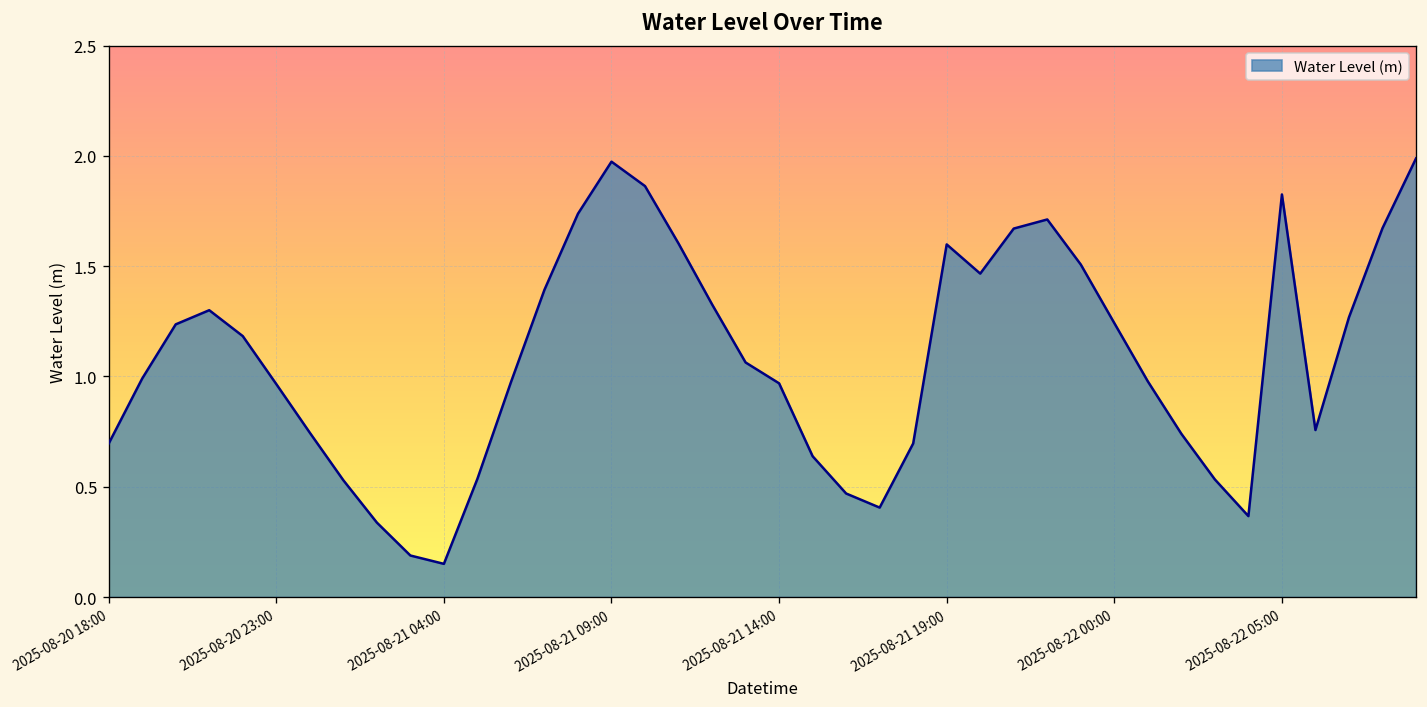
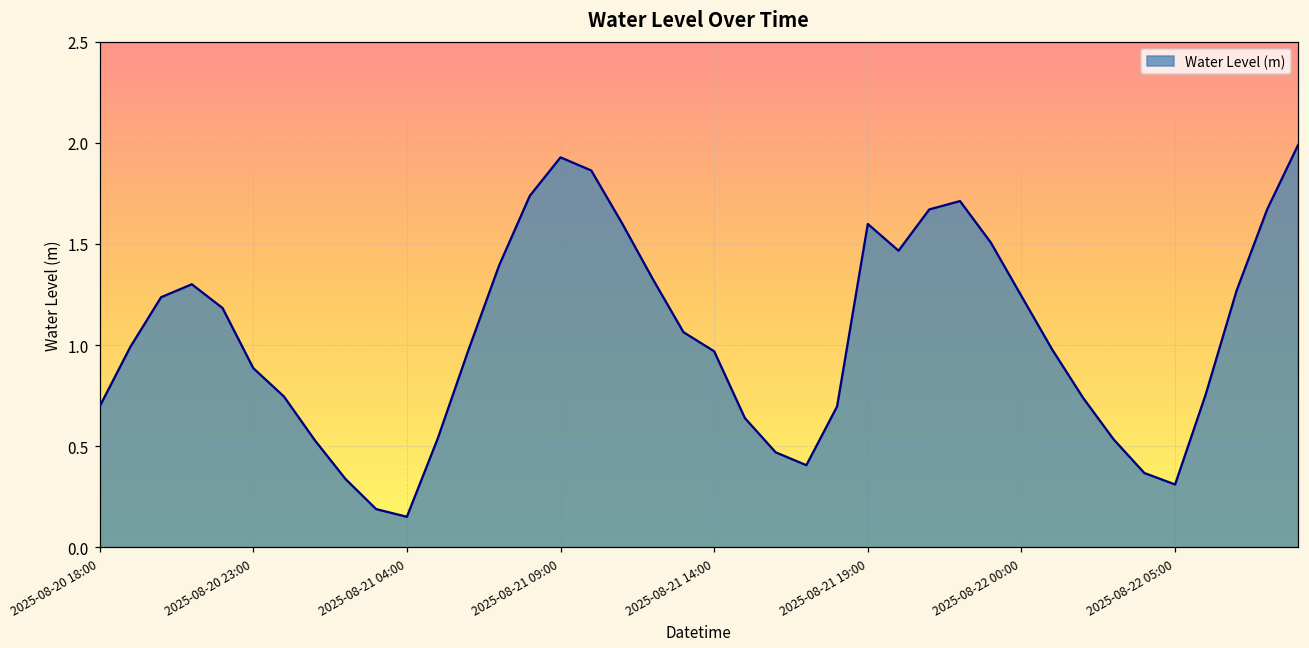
  {
    "2025-08-20 18:00": 0.70,
-   "2025-08-20 23:00": 0.97,
+   "2025-08-20 23:00": 0.89,
    "2025-08-21 04:00": 0.15,
-   "2025-08-21 09:00": 1.97,
+   "2025-08-21 09:00": 1.93,
    "2025-08-21 14:00": 0.97,
    "2025-08-21 19:00": 1.60,
    "2025-08-22 00:00": 1.24,
-   "2025-08-22 05:00": 1.83
+   "2025-08-22 05:00": 0.31
  }
